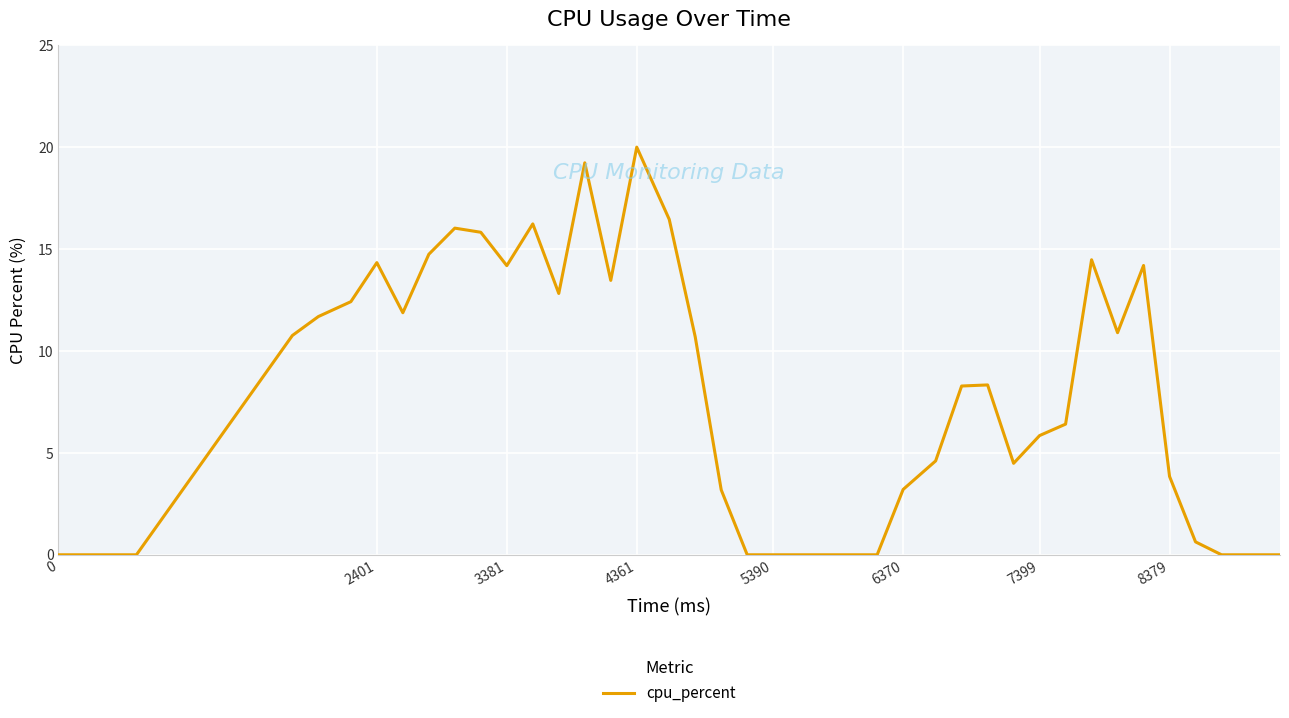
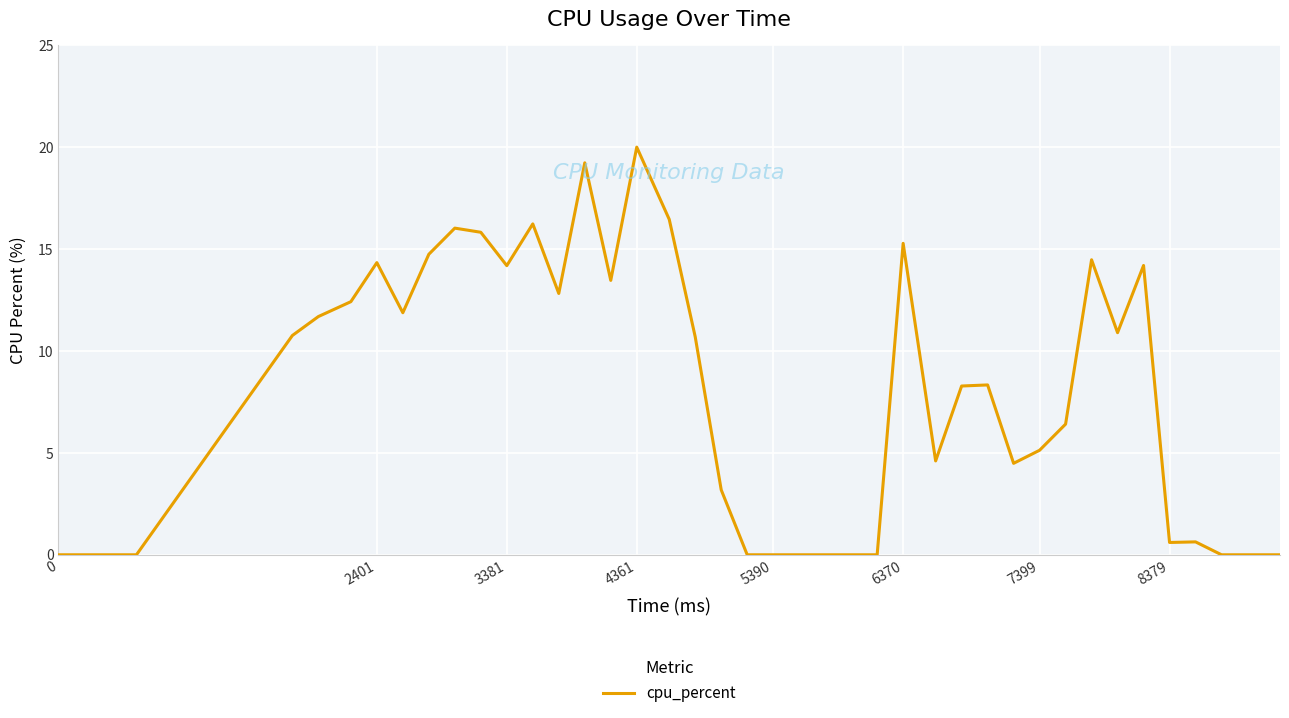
  {
    "0": 0.0,
    "2401": 14.3,
    "3381": 14.2,
    "4361": 20.0,
    "5390": 0.0,
-   "6370": 3.2,
-   "7399": 5.8,
-   "8379": 3.8
+   "6370": 15.3,
+   "7399": 5.1,
+   "8379": 0.6
  }
